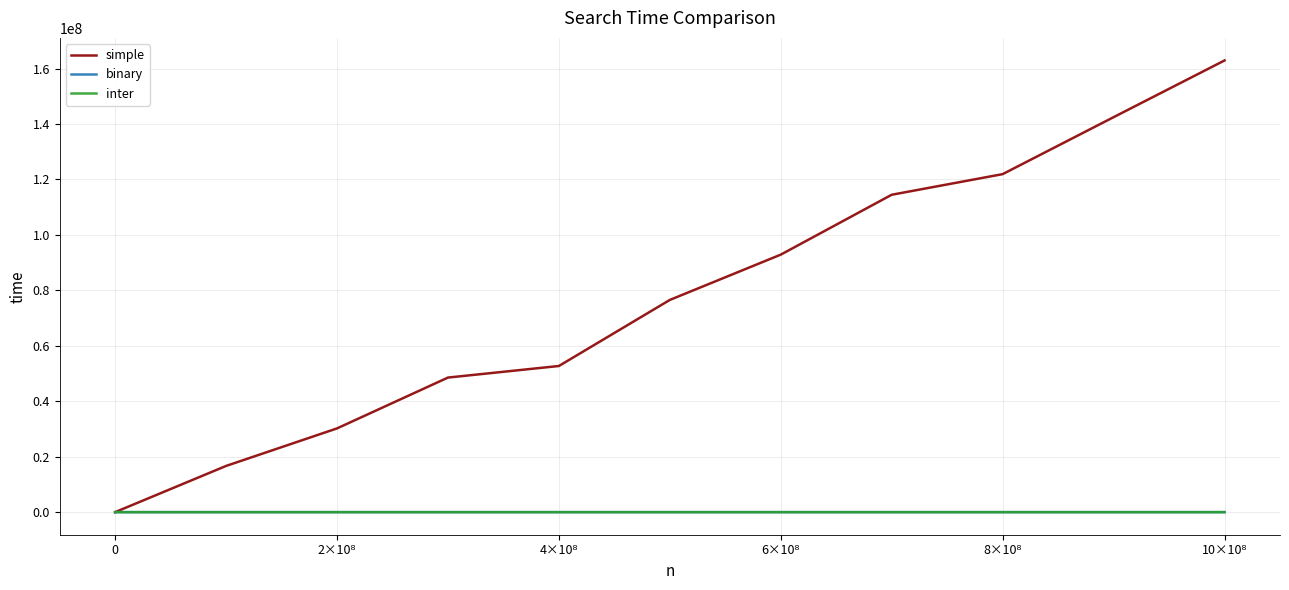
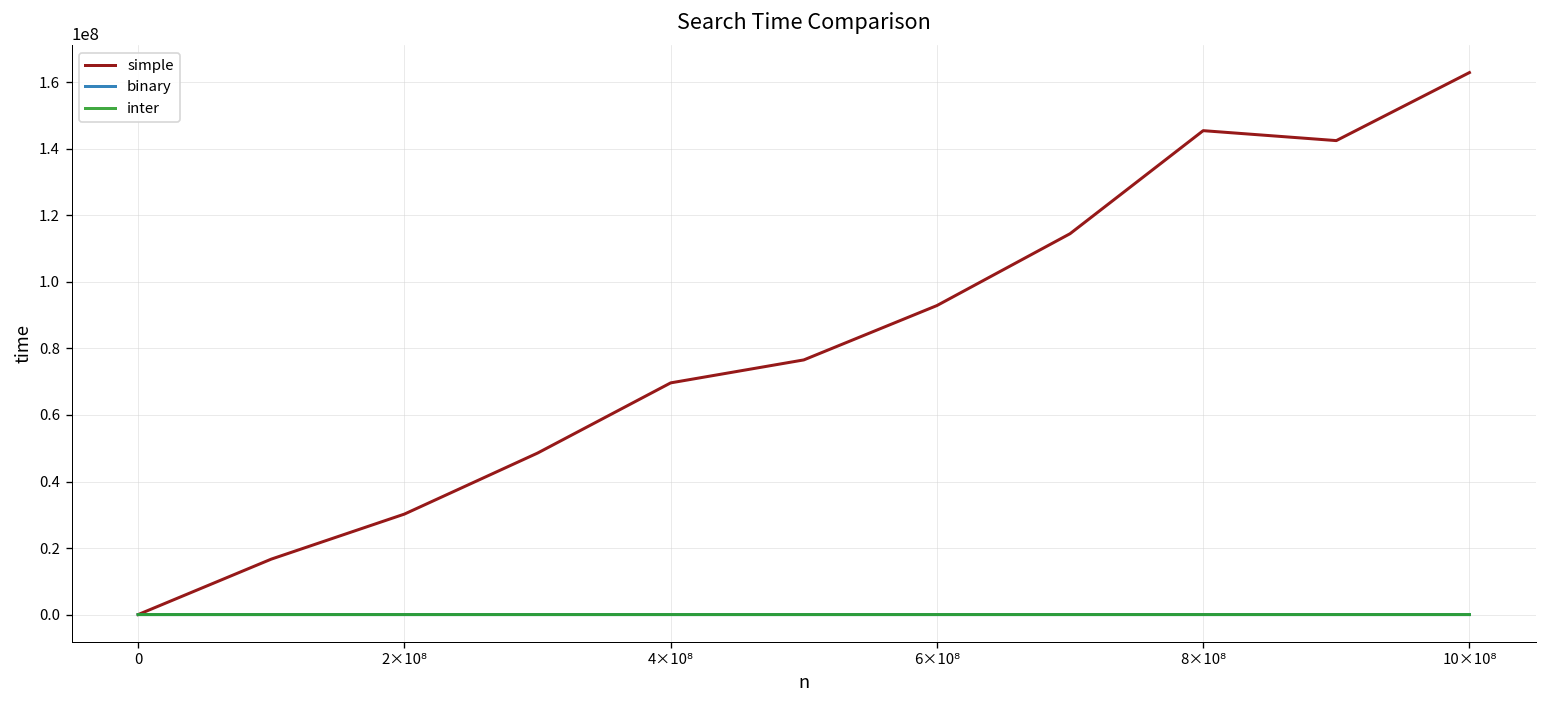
  {
    "simple": {
      "2×10⁸": 30000000,
-     "4×10⁸": 53000000,
+     "4×10⁸": 70000000,
      "6×10⁸": 93000000,
-     "8×10⁸": 122000000,
+     "8×10⁸": 145000000,
      "10×10⁸": 163000000
    },
    "inter": {
      "2×10⁸": 0,
      "4×10⁸": 0,
      "6×10⁸": 0,
      "8×10⁸": 0,
      "10×10⁸": 0
    }
  }
